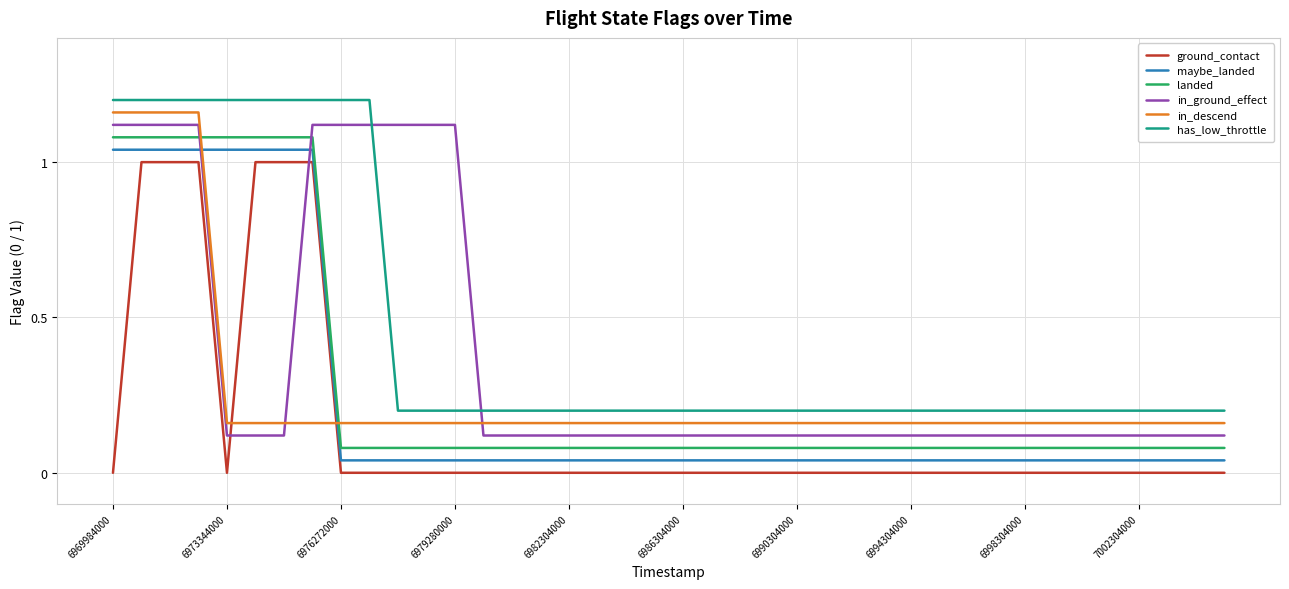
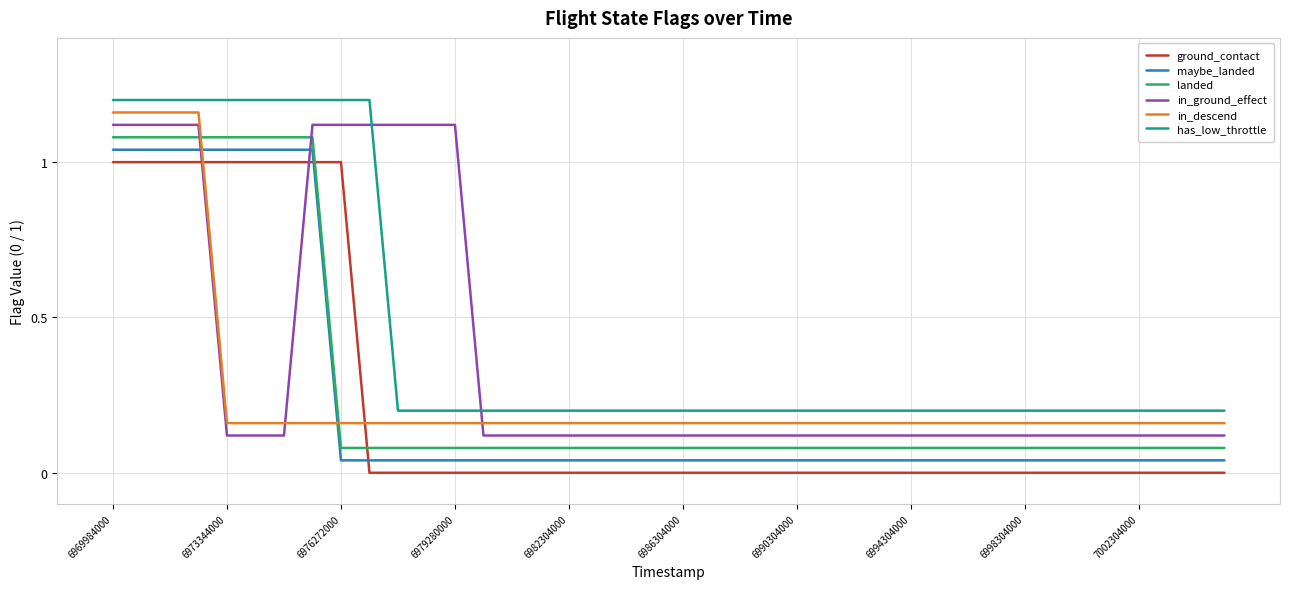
  {
    "ground_contact": {
-     "6969984000": 0,
-     "6973344000": 0,
-     "6976272000": 0,
+     "6969984000": 1,
+     "6973344000": 1,
+     "6976272000": 1,
      "6979280000": 0,
      "6982304000": 0,
      "6986304000": 0,
      "6990304000": 0,
      "6994304000": 0,
      "6998304000": 0,
      "7002304000": 0
    },
    "maybe_landed": {
      "6969984000": 1.04,
      "6973344000": 1.04,
      "6976272000": 0.04,
      "6979280000": 0.04,
      "6982304000": 0.04,
      "6986304000": 0.04,
      "6990304000": 0.04,
      "6994304000": 0.04,
      "6998304000": 0.04,
      "7002304000": 0.04
    },
    "in_ground_effect": {
      "6969984000": 1.12,
      "6973344000": 0.12,
      "6976272000": 1.12,
      "6979280000": 1.12,
      "6982304000": 0.12,
      "6986304000": 0.12,
      "6990304000": 0.12,
      "6994304000": 0.12,
      "6998304000": 0.12,
      "7002304000": 0.12
    },
    "in_descend": {
      "6969984000": 1.16,
      "6973344000": 0.16,
      "6976272000": 0.16,
      "6979280000": 0.16,
      "6982304000": 0.16,
      "6986304000": 0.16,
      "6990304000": 0.16,
      "6994304000": 0.16,
      "6998304000": 0.16,
      "7002304000": 0.16
    }
  }
